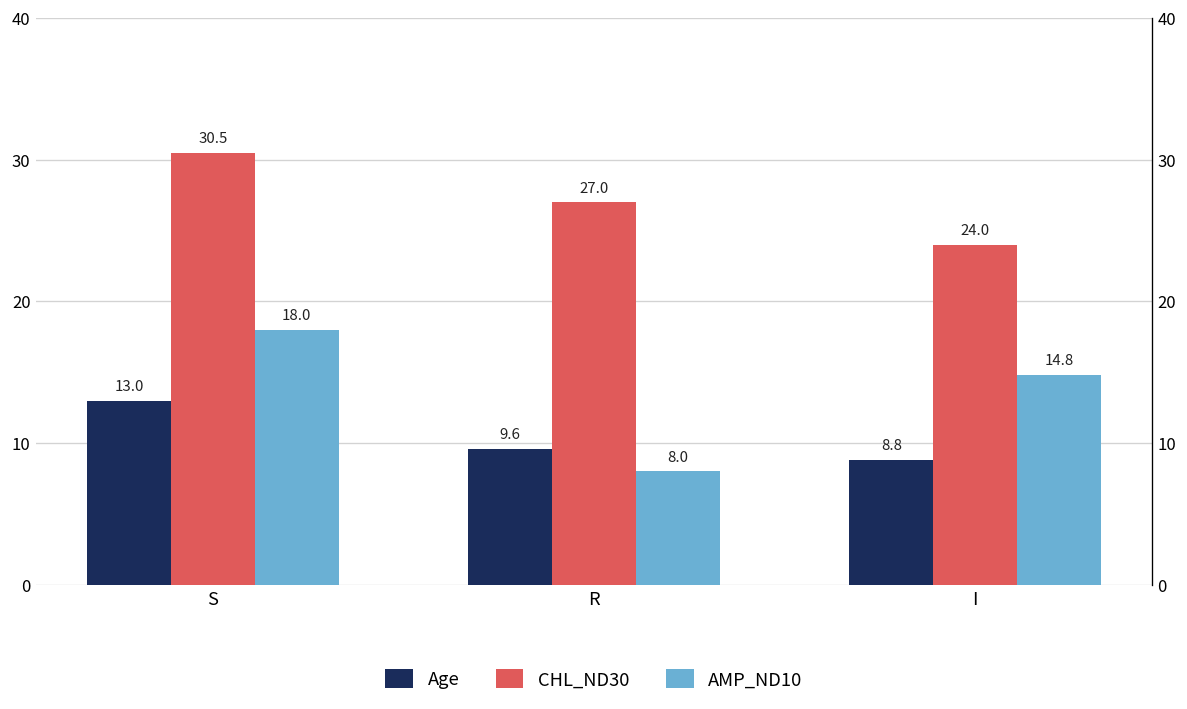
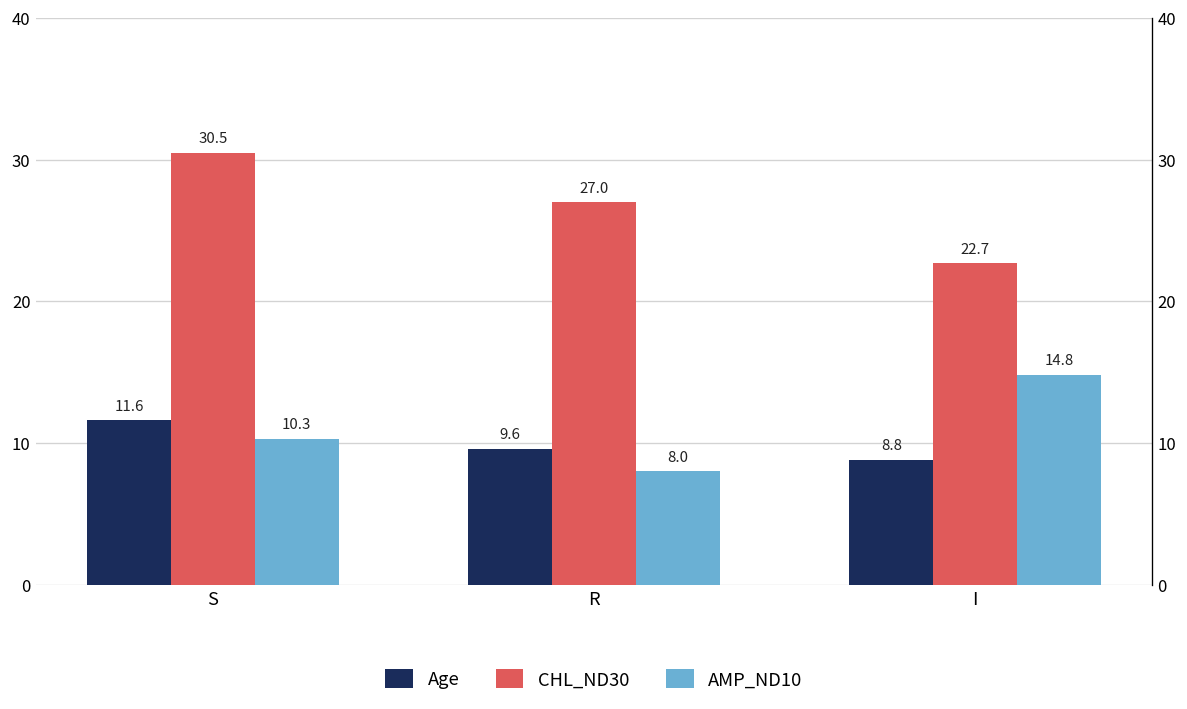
  {
    "Age": {
-     "S": 13.0,
+     "S": 11.6,
      "R": 9.6,
      "I": 8.8
    },
    "CHL_ND30": {
      "S": 30.5,
      "R": 27.0,
-     "I": 24.0
+     "I": 22.7
    },
    "AMP_ND10": {
-     "S": 18.0,
+     "S": 10.3,
      "R": 8.0,
      "I": 14.8
    }
  }
